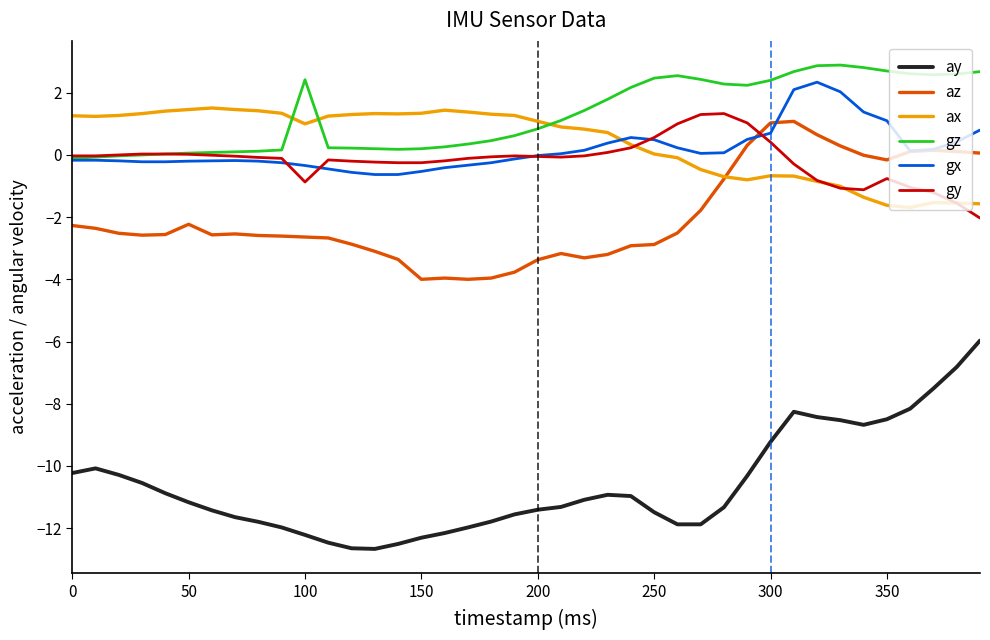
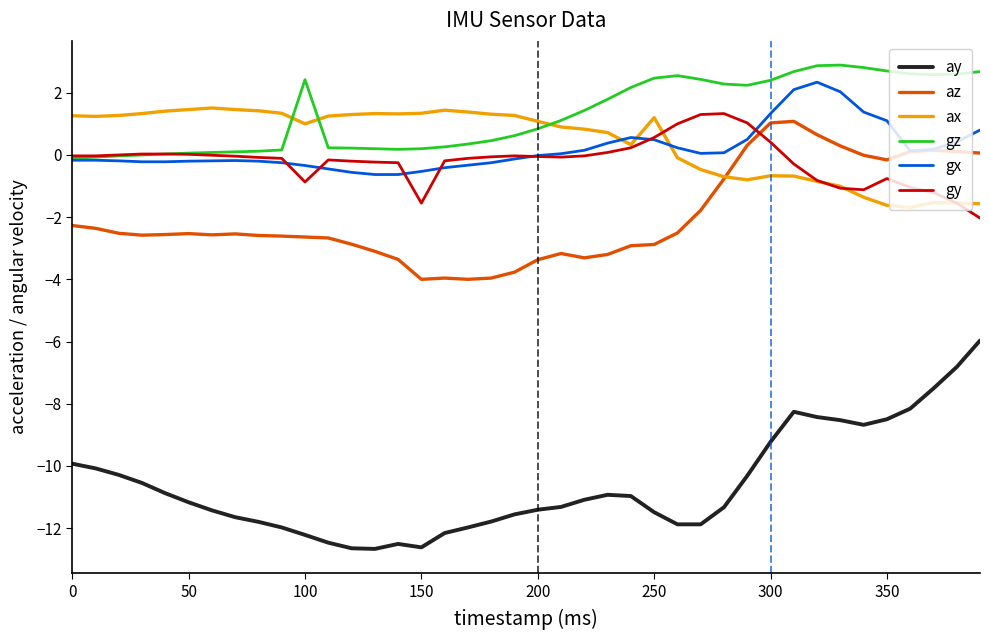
  {
    "ay": {
-     "0": -10.2,
+     "0": -9.9,
      "50": -11.2,
      "100": -12.2,
-     "150": -12.3,
+     "150": -12.6,
      "200": -11.4,
      "250": -11.5,
      "300": -9.2,
      "350": -8.5
    },
    "az": {
      "0": -2.3,
-     "50": -2.2,
+     "50": -2.5,
      "100": -2.6,
      "150": -4.0,
      "200": -3.4,
      "250": -2.9,
      "300": 1.0,
      "350": -0.2
    },
    "ax": {
      "0": 1.3,
      "50": 1.5,
      "100": 1.0,
      "150": 1.3,
      "200": 1.1,
-     "250": 0.0,
+     "250": 1.2,
      "300": -0.7,
      "350": -1.6
    },
    "gz": {
      "100": 2.4,
      "150": 0.2,
      "200": 0.8,
      "250": 2.5,
      "300": 2.4,
      "350": 2.7
    },
    "gx": {
      "50": -0.2,
      "100": -0.3,
      "150": -0.5,
-     "300": 0.7,
+     "300": 1.3,
      "350": 1.1
    },
    "gy": {
      "100": -0.9,
-     "150": -0.3,
+     "150": -1.6,
      "300": 0.4,
      "350": -0.8
    }
  }
